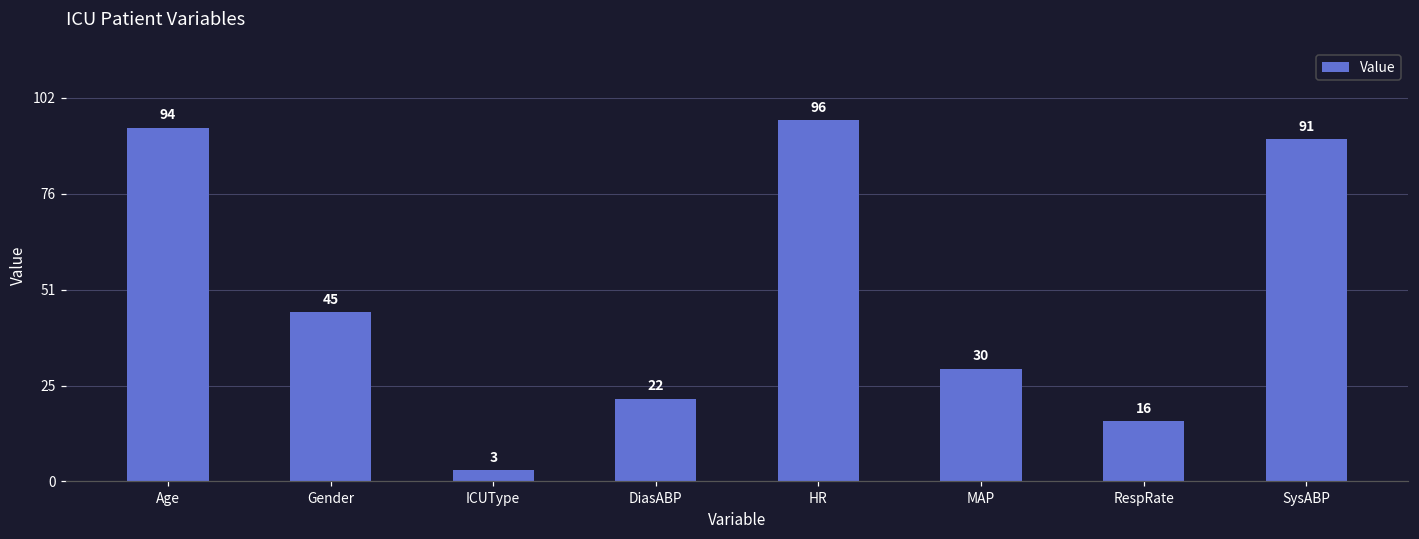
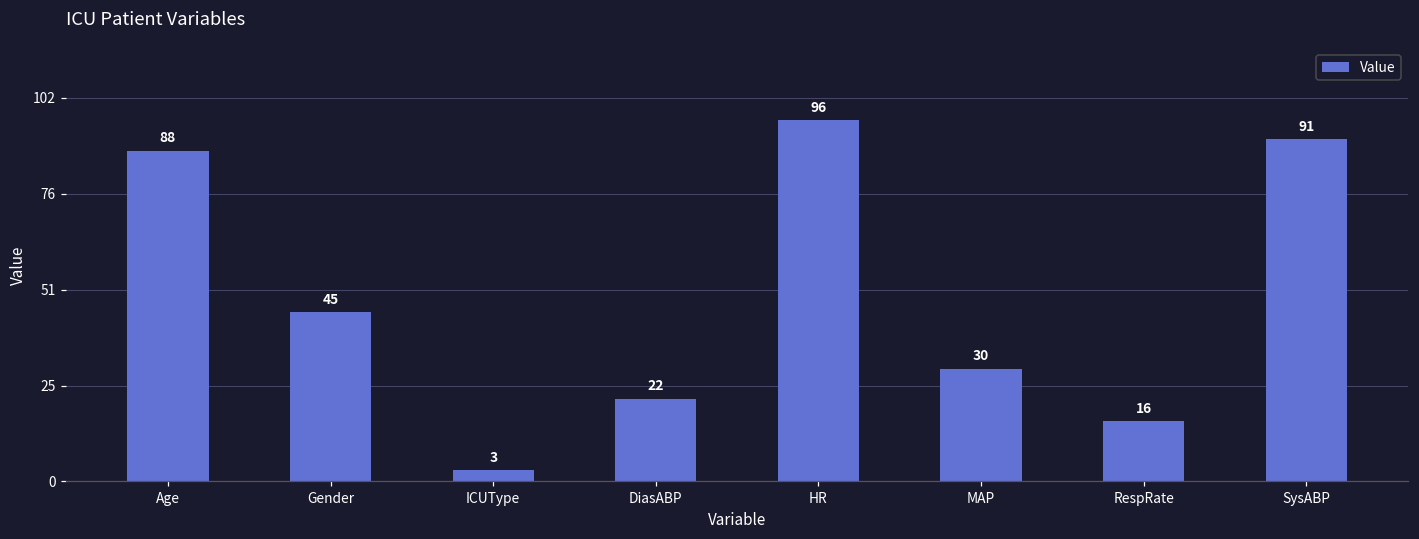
  {
-   "Age": 94,
+   "Age": 88,
    "Gender": 45,
    "ICUType": 3,
    "DiasABP": 22,
    "HR": 96,
    "MAP": 30,
    "RespRate": 16,
    "SysABP": 91
  }
